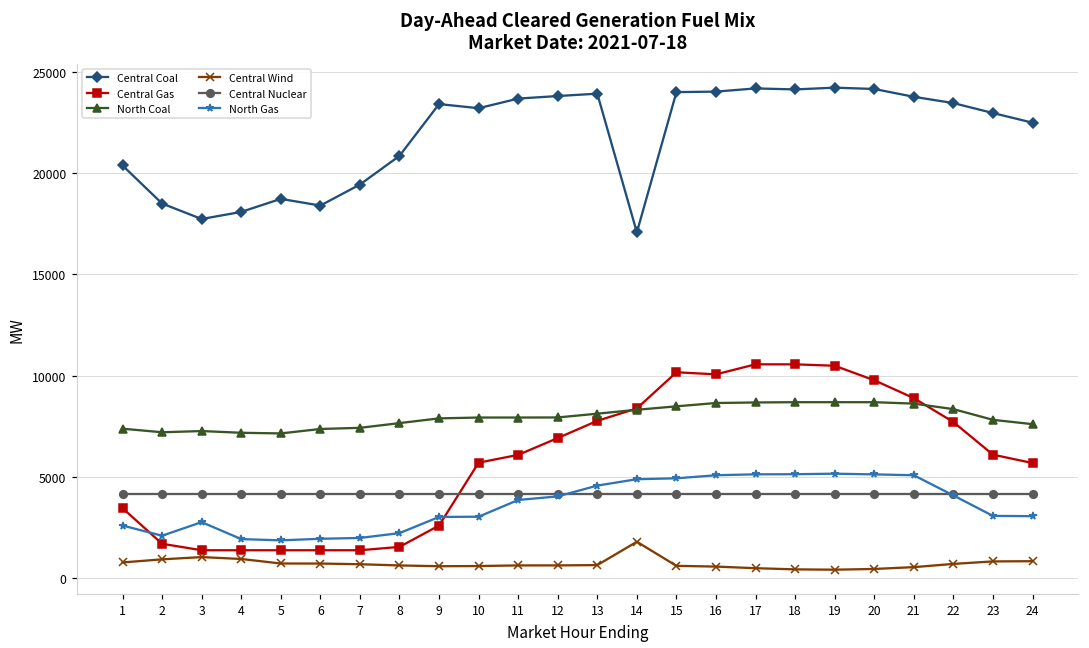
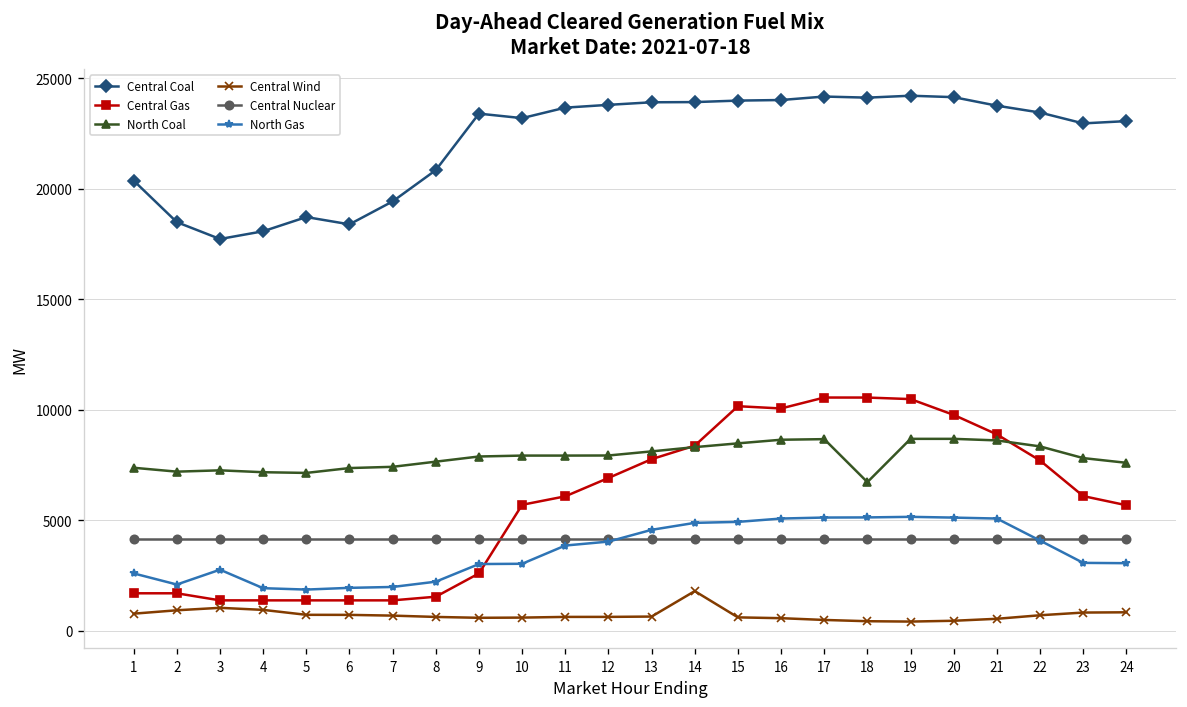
  {
    "Central Coal": {
      "1": 20400,
      "2": 18500,
      "3": 17700,
      "4": 18100,
      "5": 18700,
      "6": 18400,
      "7": 19400,
      "8": 20900,
      "9": 23400,
      "10": 23200,
      "11": 23700,
      "12": 23800,
      "13": 23900,
-     "14": 17100,
+     "14": 23900,
      "15": 24000,
      "16": 24000,
      "17": 24200,
      "18": 24100,
      "19": 24200,
      "20": 24200,
      "21": 23800,
      "22": 23500,
      "23": 23000,
-     "24": 22500
+     "24": 23100
    },
    "Central Gas": {
-     "1": 3500,
+     "1": 1700,
      "2": 1700,
      "3": 1400,
      "4": 1400,
      "5": 1400,
      "6": 1400,
      "7": 1400,
      "8": 1500,
      "9": 2600,
      "10": 5700,
      "11": 6100,
      "12": 6900,
      "13": 7800,
      "15": 10200,
      "16": 10100,
      "17": 10600,
      "18": 10600,
      "19": 10500,
      "20": 9800,
      "21": 8900,
      "22": 7700,
      "23": 6100,
      "24": 5700
    },
    "North Coal": {
      "1": 7400,
      "2": 7200,
      "3": 7300,
      "4": 7200,
      "5": 7100,
      "6": 7400,
      "7": 7400,
      "8": 7700,
      "9": 7900,
      "10": 7900,
      "11": 7900,
      "12": 7900,
      "13": 8100,
      "15": 8500,
      "16": 8600,
      "17": 8700,
-     "18": 8700,
+     "18": 6700,
      "19": 8700,
      "20": 8700,
      "21": 8600,
      "22": 8300,
      "23": 7800,
      "24": 7600
    },
    "Central Wind": {
      "1": 800,
      "2": 900,
      "3": 1000,
      "4": 900,
      "5": 700,
      "6": 700,
      "7": 700,
      "8": 600,
      "9": 600,
      "10": 600,
      "11": 600,
      "12": 600,
      "13": 600,
      "14": 1800,
      "15": 600,
      "16": 600,
      "17": 500,
      "18": 400,
      "19": 400,
      "20": 500,
      "21": 500,
      "22": 700,
      "23": 800,
      "24": 800
    },
    "Central Nuclear": {
      "1": 4100,
      "2": 4100,
      "3": 4100,
      "4": 4100,
      "5": 4100,
      "6": 4100,
      "7": 4100,
      "8": 4100,
      "9": 4100,
      "10": 4100,
      "11": 4100,
      "13": 4100,
      "14": 4100,
      "15": 4100,
      "16": 4100,
      "17": 4100,
      "18": 4100,
      "19": 4100,
      "20": 4100,
      "21": 4100,
      "23": 4100,
      "24": 4100
    },
    "North Gas": {
      "1": 2600,
      "2": 2100,
      "3": 2800,
      "4": 1900,
      "5": 1900,
      "6": 1900,
      "7": 2000,
      "8": 2200,
      "9": 3000,
      "10": 3000,
      "11": 3900,
      "13": 4600,
      "14": 4900,
      "15": 4900,
      "16": 5100,
      "17": 5100,
      "18": 5100,
      "19": 5200,
      "20": 5100,
      "21": 5100,
      "23": 3100,
      "24": 3100
    }
  }
